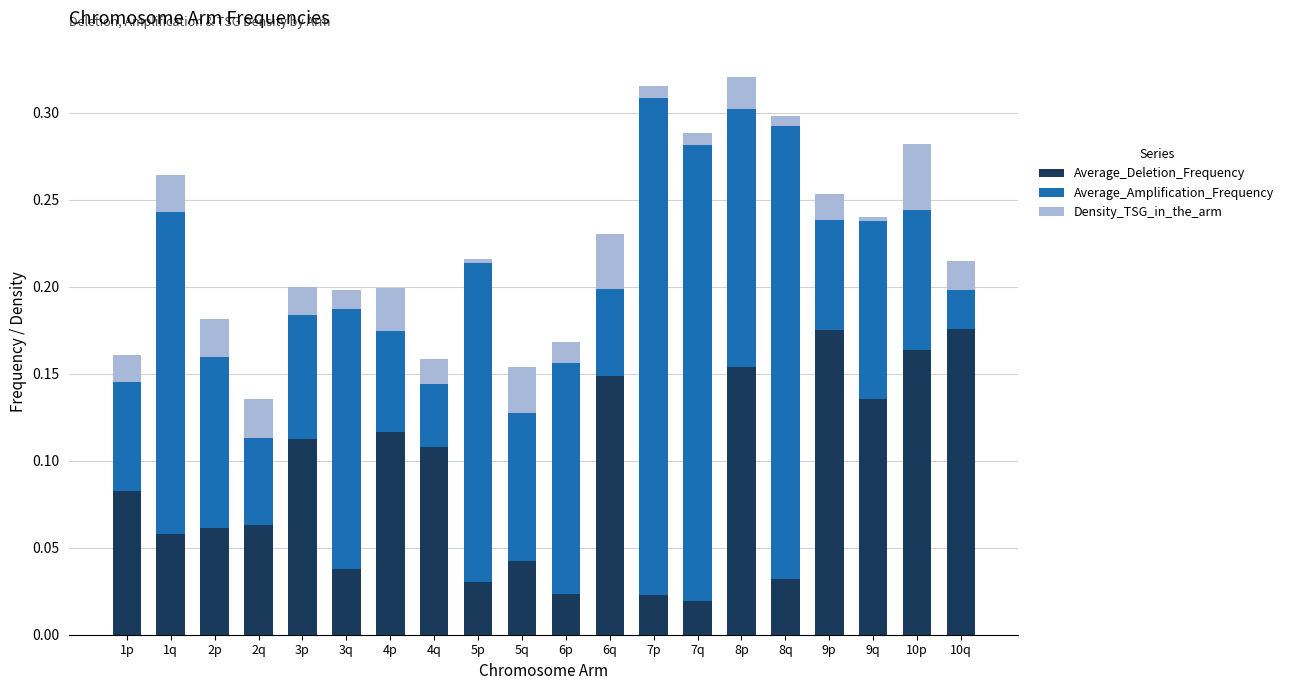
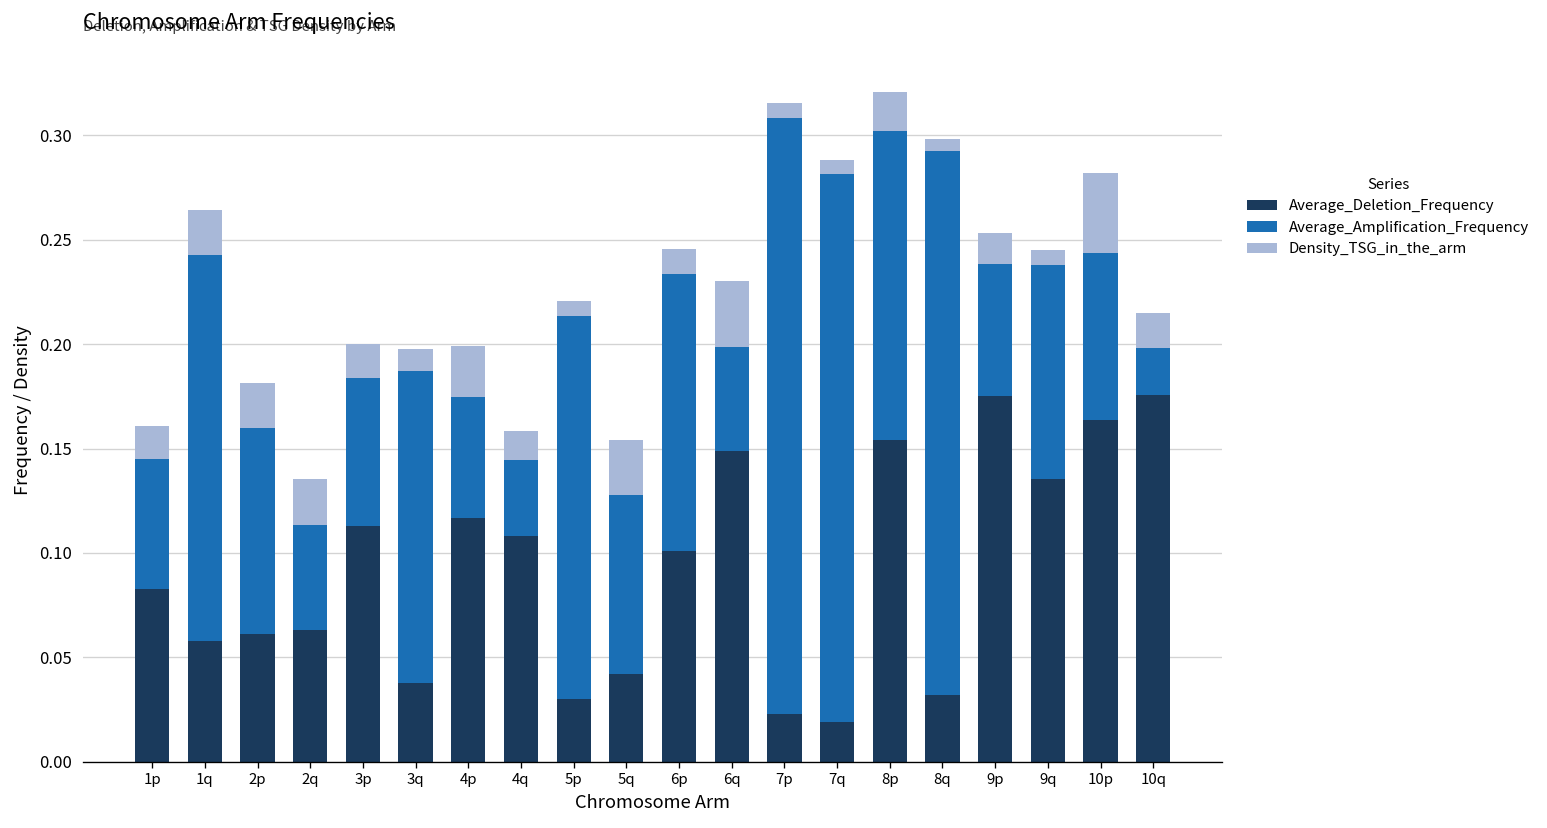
  {
    "Average_Deletion_Frequency": {
      "1p": 0.083,
      "1q": 0.058,
      "2p": 0.061,
      "2q": 0.063,
      "3p": 0.113,
      "3q": 0.038,
      "4p": 0.117,
      "4q": 0.108,
      "5p": 0.030,
      "5q": 0.042,
-     "6p": 0.024,
+     "6p": 0.101,
      "6q": 0.149,
      "7p": 0.023,
      "7q": 0.019,
      "8p": 0.154,
      "8q": 0.032,
      "9p": 0.175,
      "9q": 0.136,
      "10p": 0.163,
      "10q": 0.176
    },
    "Average_Amplification_Frequency": {
      "1p": 0.062,
      "1q": 0.185,
      "2p": 0.098,
      "2q": 0.050,
      "3p": 0.071,
      "3q": 0.149,
      "4p": 0.058,
      "4q": 0.036,
      "5p": 0.184,
      "5q": 0.085,
      "6p": 0.133,
      "6q": 0.050,
      "7p": 0.285,
      "7q": 0.262,
      "8p": 0.148,
      "8q": 0.260,
      "9p": 0.063,
      "9q": 0.102,
      "10p": 0.080,
      "10q": 0.023
    },
    "Density_TSG_in_the_arm": {
      "1p": 0.016,
      "1q": 0.021,
      "2p": 0.022,
      "2q": 0.022,
      "3p": 0.016,
      "3q": 0.011,
      "4p": 0.024,
      "4q": 0.014,
-     "5p": 0.003,
+     "5p": 0.007,
      "5q": 0.026,
      "6p": 0.012,
      "6q": 0.031,
      "7p": 0.007,
      "7q": 0.007,
      "8p": 0.018,
      "8q": 0.006,
      "9p": 0.015,
-     "9q": 0.003,
+     "9q": 0.007,
      "10p": 0.038,
      "10q": 0.016
    }
  }
